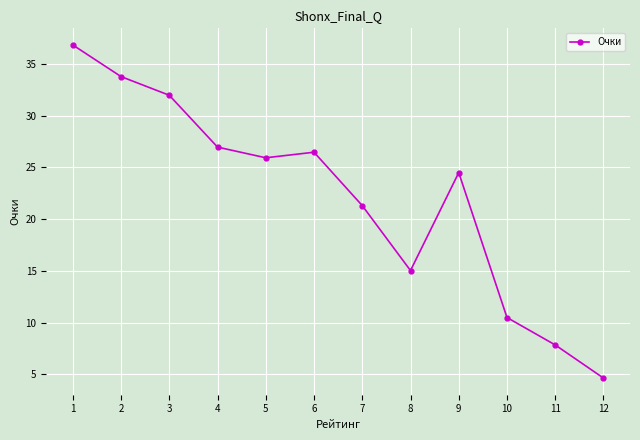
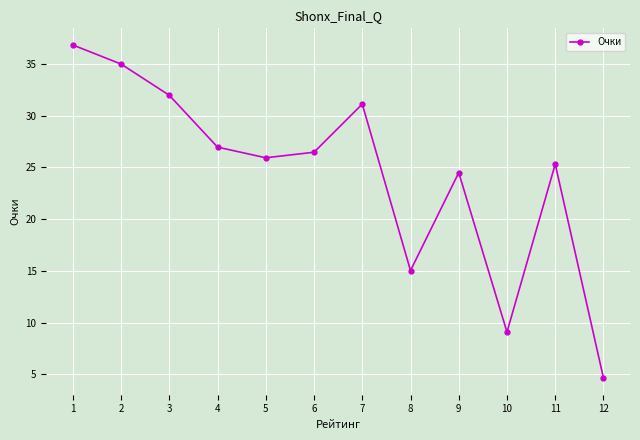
  {
    "1": 36.8,
-   "2": 33.8,
+   "2": 35.0,
    "3": 32.0,
    "4": 27.0,
    "5": 25.9,
    "6": 26.5,
-   "7": 21.3,
+   "7": 31.1,
    "8": 15.0,
    "9": 24.5,
-   "10": 10.5,
-   "11": 7.9,
+   "10": 9.1,
+   "11": 25.3,
    "12": 4.7
  }
